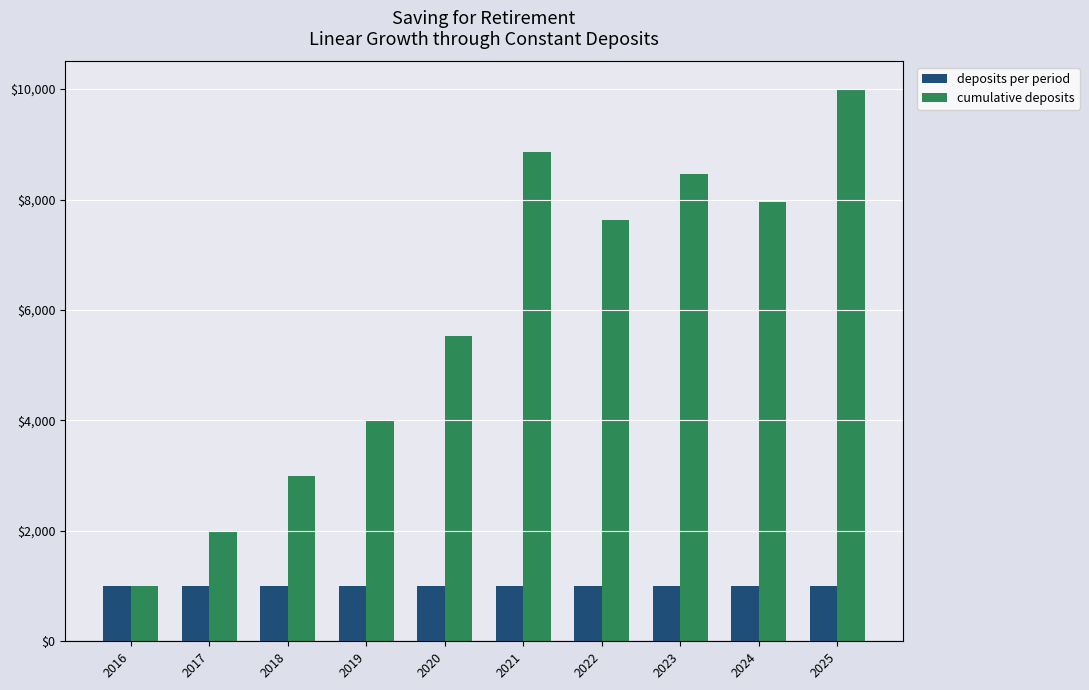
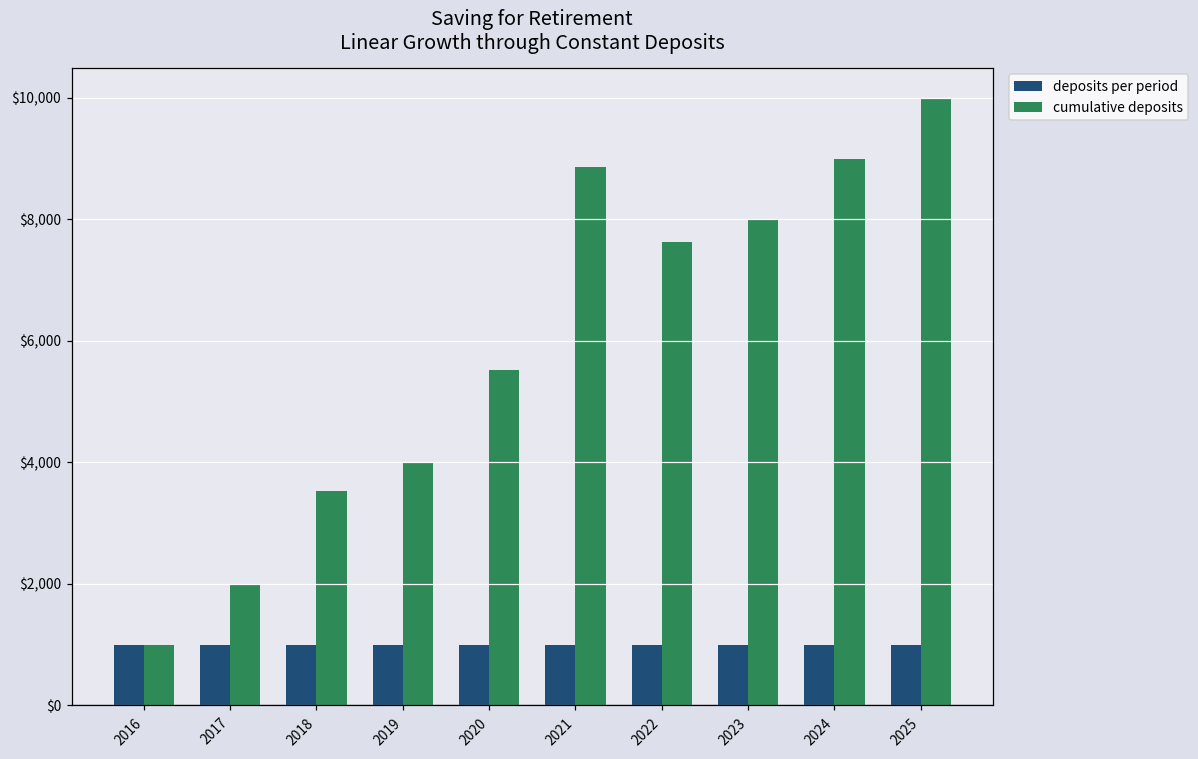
  {
    "deposits per period": {
      "2016": "$1,000",
      "2017": "$1,000",
      "2018": "$1,000",
      "2019": "$1,000",
      "2020": "$1,000",
      "2021": "$1,000",
      "2022": "$1,000",
      "2023": "$1,000",
      "2024": "$1,000",
      "2025": "$1,000"
    },
    "cumulative deposits": {
      "2016": "$1,000",
      "2017": "$2,000",
-     "2018": "$3,000",
+     "2018": "$3,500",
      "2019": "$4,000",
      "2020": "$5,500",
      "2021": "$8,900",
      "2022": "$7,600",
-     "2023": "$8,500",
-     "2024": "$8,000",
+     "2023": "$8,000",
+     "2024": "$9,000",
      "2025": "$10,000"
    }
  }
